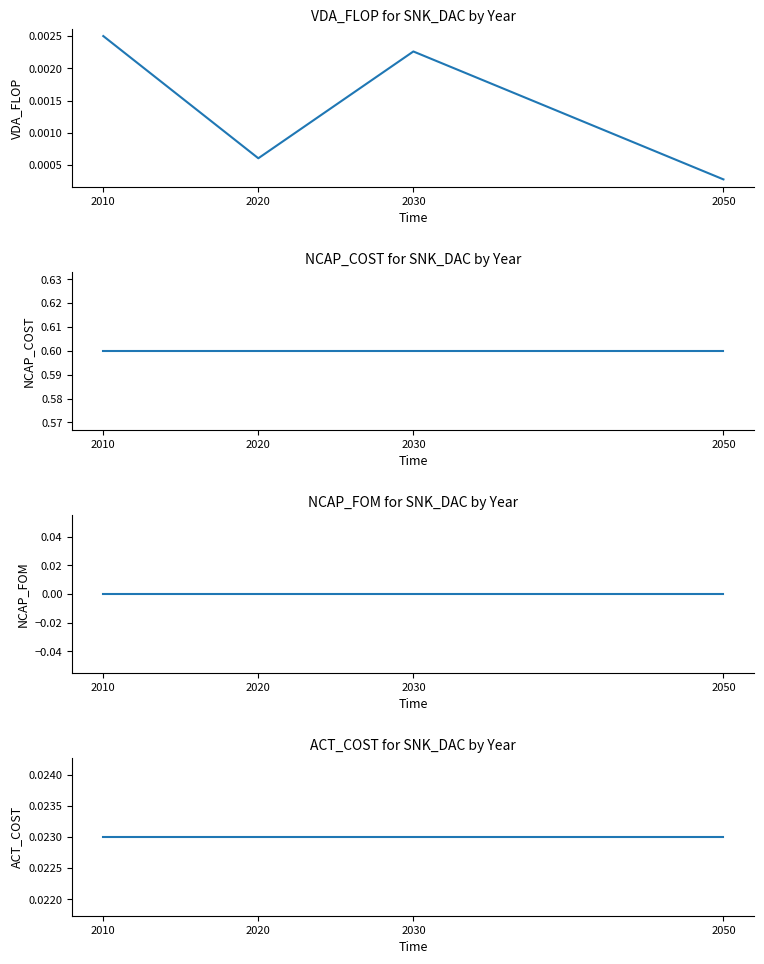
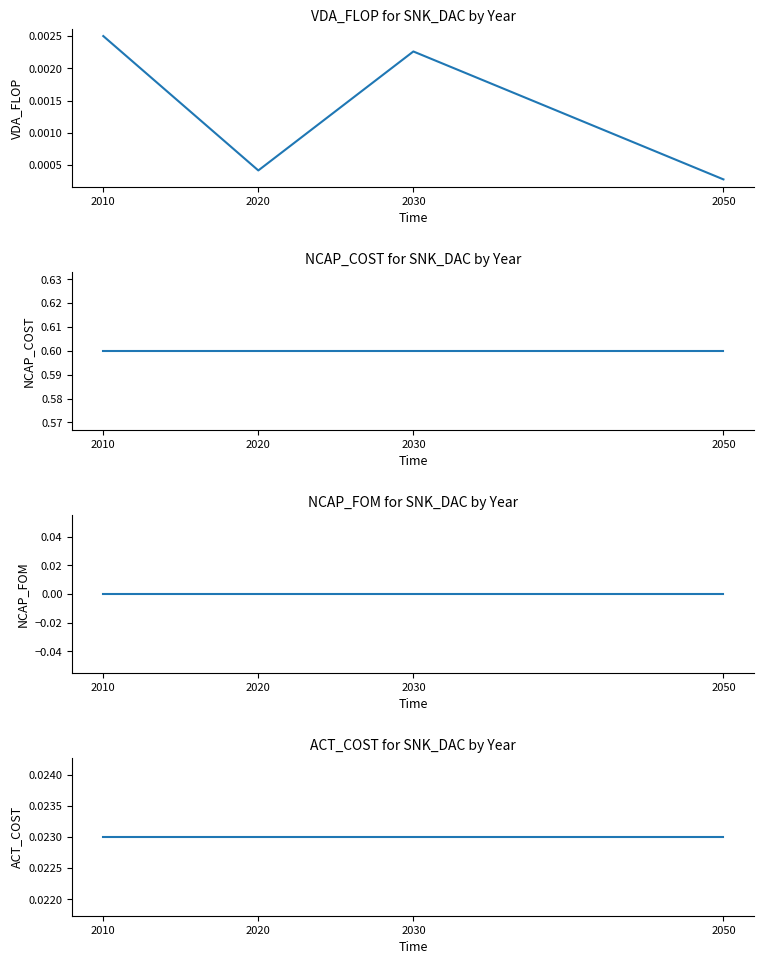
  {
    "VDA_FLOP for SNK_DAC by Year": {
      "2010": 0.0025,
-     "2020": 0.0006,
+     "2020": 0.0004,
      "2030": 0.0023,
      "2050": 0.0003
    },
    "NCAP_COST for SNK_DAC by Year": {
      "2010": 0.600,
      "2020": 0.600,
      "2030": 0.600,
      "2050": 0.600
    },
    "NCAP_FOM for SNK_DAC by Year": {
      "2010": 0.000,
      "2020": 0.000,
      "2030": 0.000,
      "2050": 0.000
    },
    "ACT_COST for SNK_DAC by Year": {
      "2010": 0.0230,
      "2020": 0.0230,
      "2030": 0.0230,
      "2050": 0.0230
    }
  }
